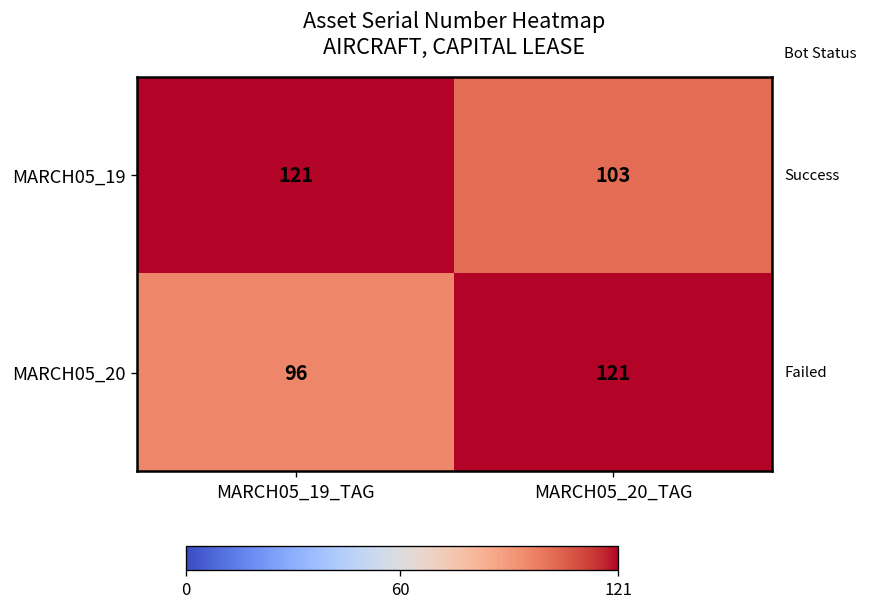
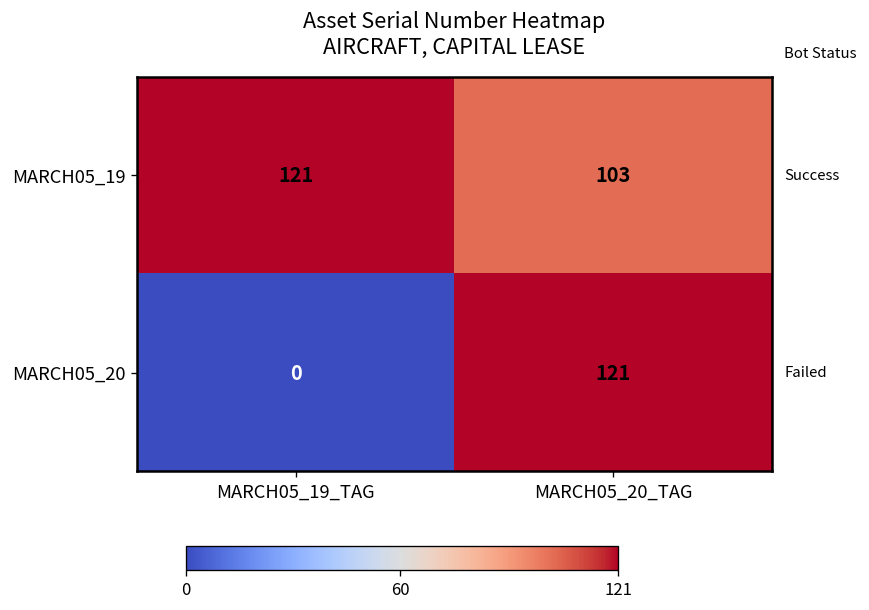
  {
    "MARCH05_19": {
      "MARCH05_19_TAG": 121,
      "MARCH05_20_TAG": 103
    },
    "MARCH05_20": {
-     "MARCH05_19_TAG": 96,
+     "MARCH05_19_TAG": 0,
      "MARCH05_20_TAG": 121
    }
  }
